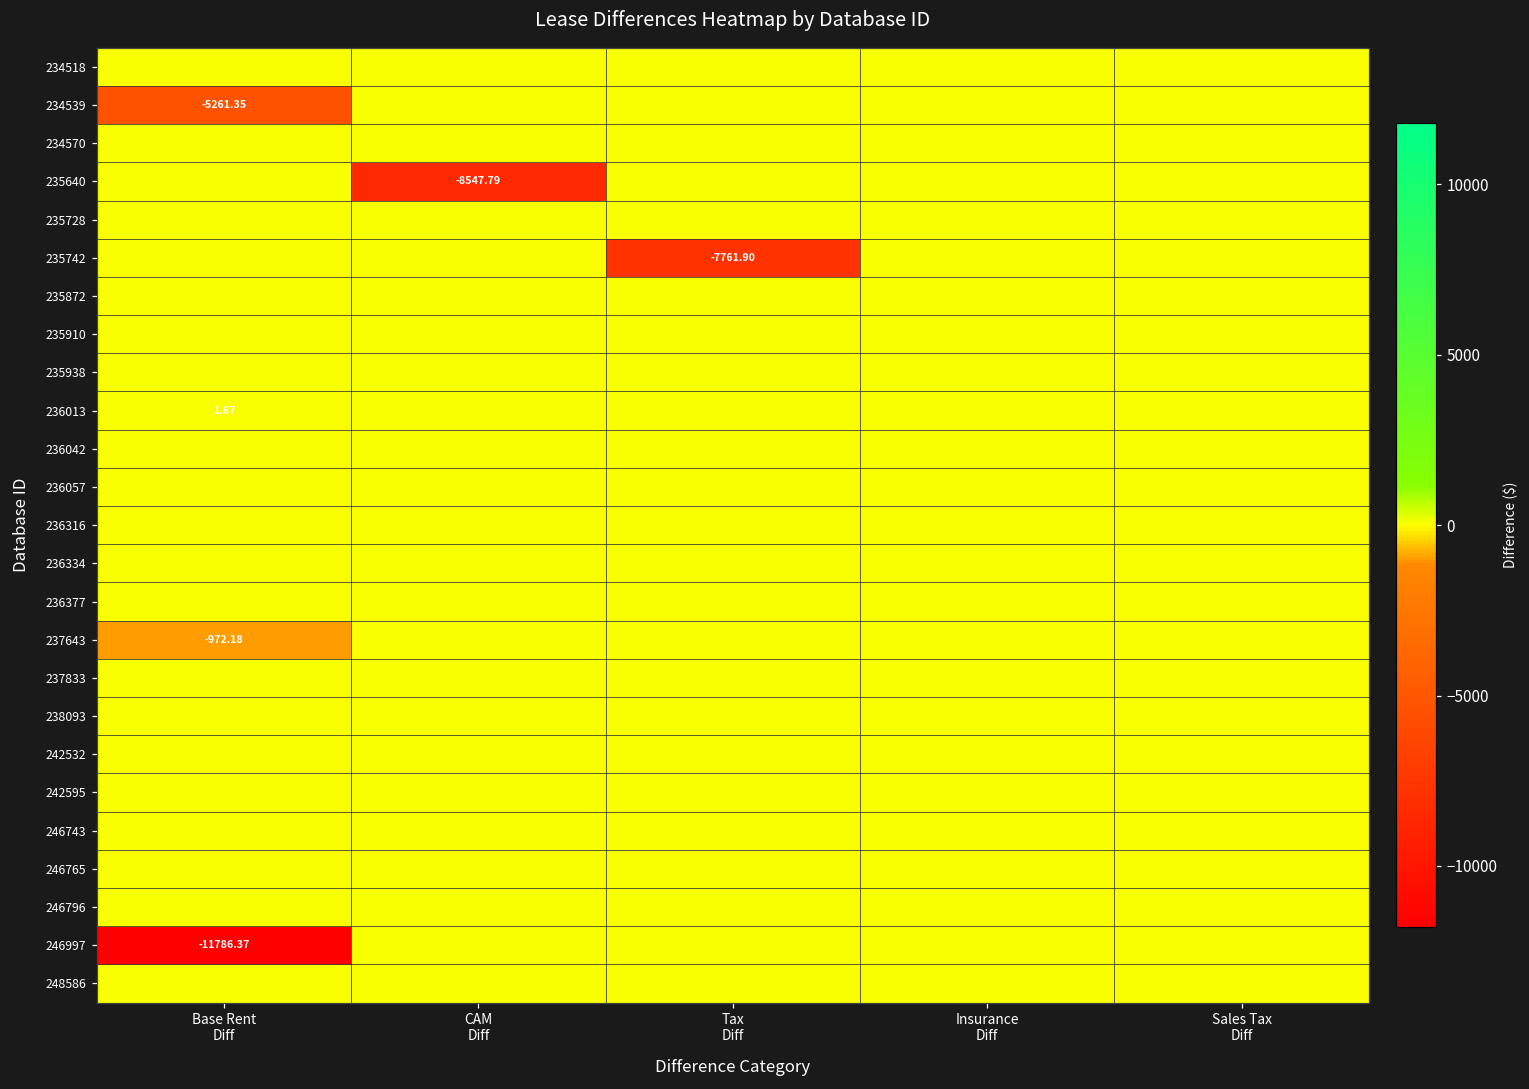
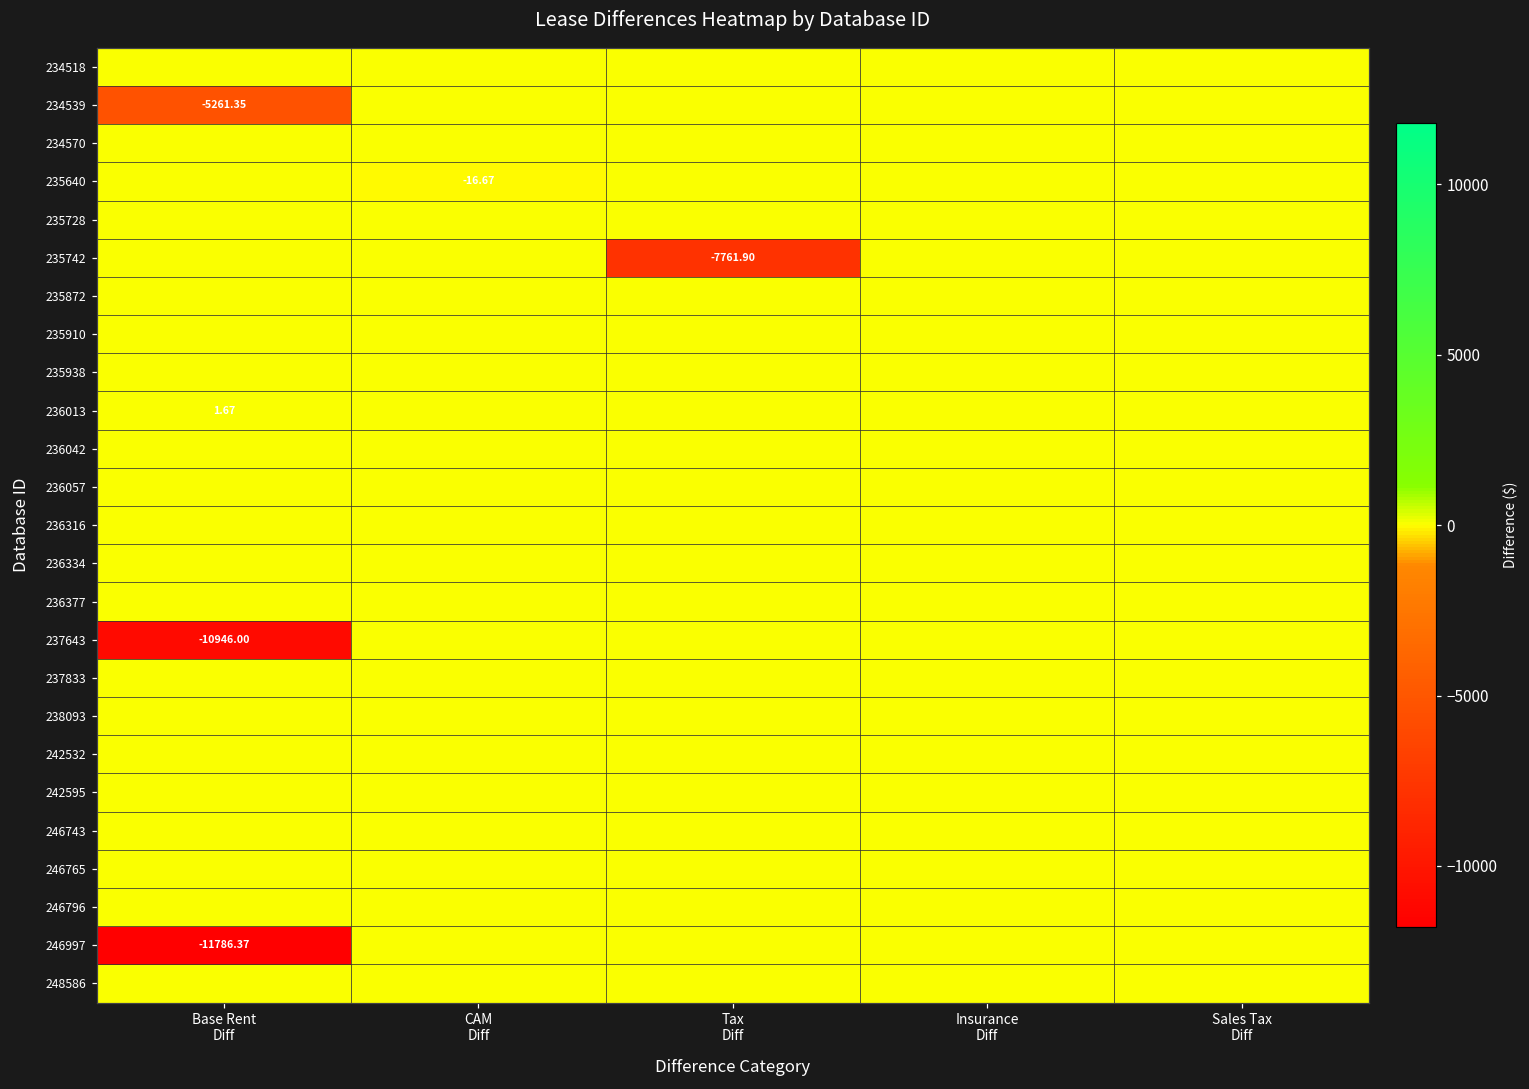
  {
    "234539": {
      "Base Rent Diff": -5261.35
    },
    "235640": {
-     "CAM Diff": -8547.79
+     "CAM Diff": -16.67
    },
    "235742": {
      "Tax Diff": -7761.90
    },
    "236013": {
      "Base Rent Diff": 1.67
    },
    "237643": {
-     "Base Rent Diff": -972.18
+     "Base Rent Diff": -10946.00
    },
    "246997": {
      "Base Rent Diff": -11786.37
    }
  }
